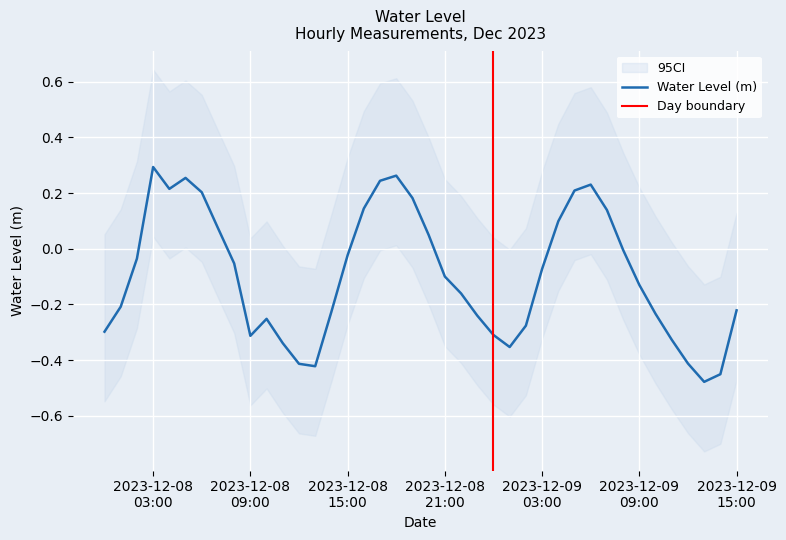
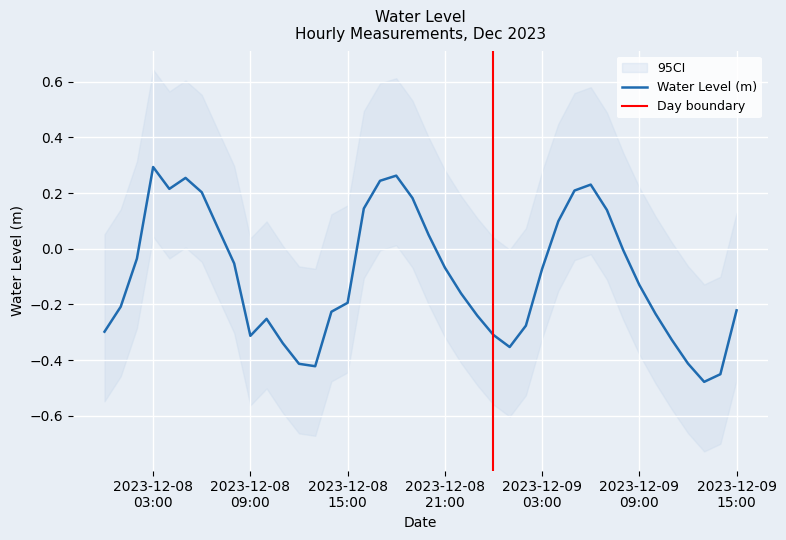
  {
    "Water Level (m)": {
      "2023-12-08 03:00": 0.29,
      "2023-12-08 09:00": -0.31,
-     "2023-12-08 15:00": -0.02,
-     "2023-12-08 21:00": -0.10,
+     "2023-12-08 15:00": -0.19,
+     "2023-12-08 21:00": -0.07,
      "2023-12-09 03:00": -0.07,
      "2023-12-09 09:00": -0.13,
      "2023-12-09 15:00": -0.22
    }
  }
